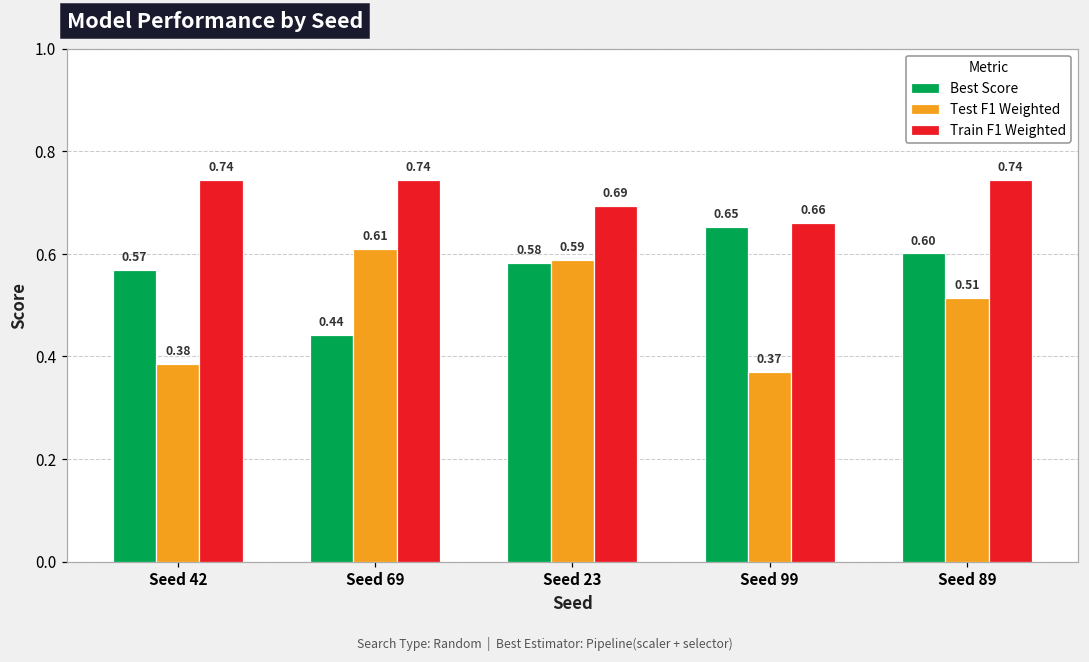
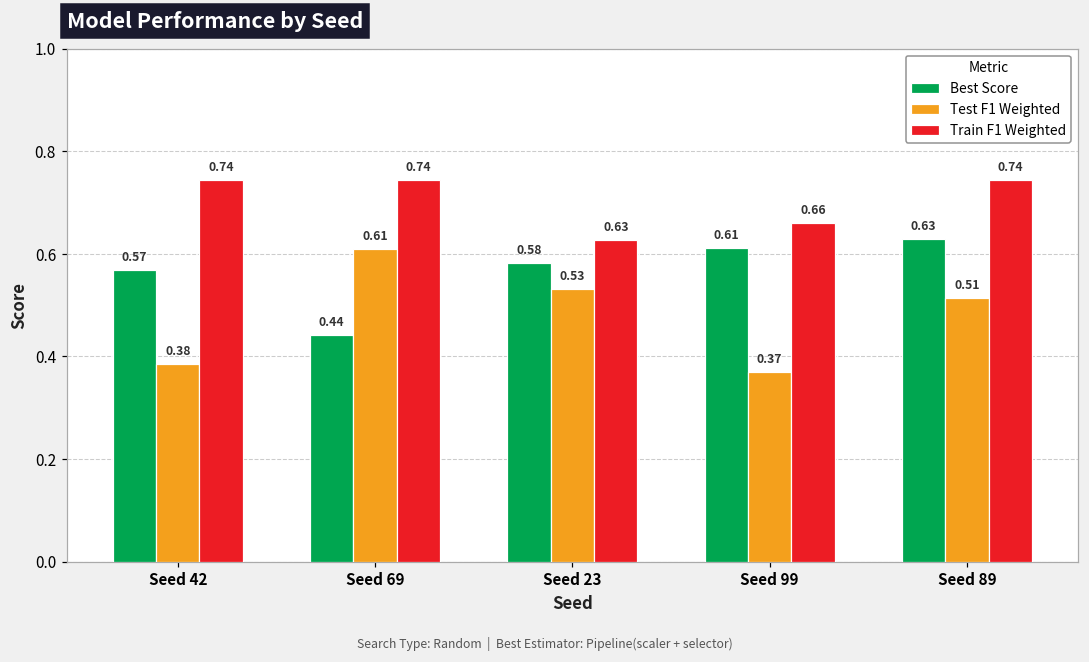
  {
    "Best Score": {
      "Seed 42": 0.57,
      "Seed 69": 0.44,
      "Seed 23": 0.58,
-     "Seed 99": 0.65,
-     "Seed 89": 0.60
+     "Seed 99": 0.61,
+     "Seed 89": 0.63
    },
    "Test F1 Weighted": {
      "Seed 42": 0.38,
      "Seed 69": 0.61,
-     "Seed 23": 0.59,
+     "Seed 23": 0.53,
      "Seed 99": 0.37,
      "Seed 89": 0.51
    },
    "Train F1 Weighted": {
      "Seed 42": 0.74,
      "Seed 69": 0.74,
-     "Seed 23": 0.69,
+     "Seed 23": 0.63,
      "Seed 99": 0.66,
      "Seed 89": 0.74
    }
  }
